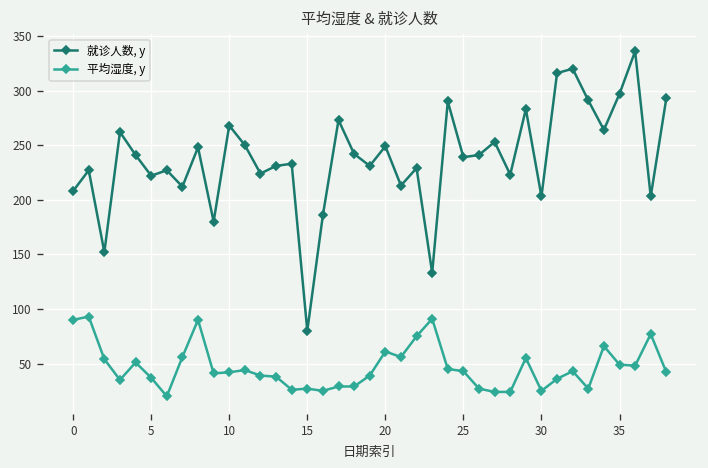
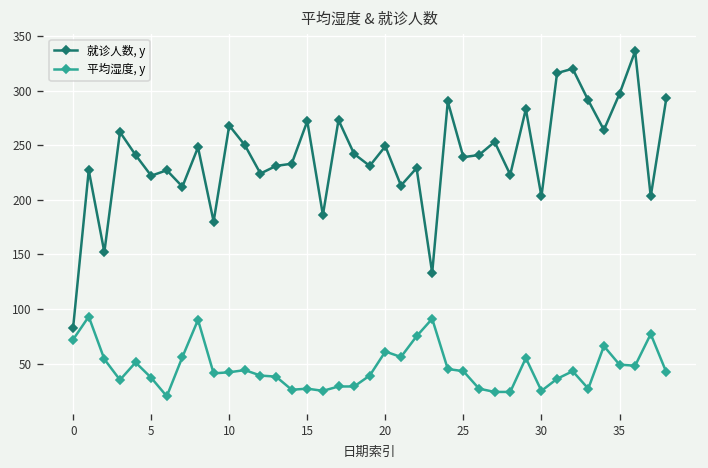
  {
    "就诊人数, y": {
-     "0": 210,
+     "0": 80,
      "5": 220,
      "10": 270,
-     "15": 80,
+     "15": 270,
      "20": 250,
      "25": 240,
      "30": 200,
      "35": 300
    },
    "平均湿度, y": {
-     "0": 90,
+     "0": 70,
      "5": 40,
      "10": 40,
      "15": 30,
      "20": 60,
      "25": 40,
      "30": 30,
      "35": 50
    }
  }
